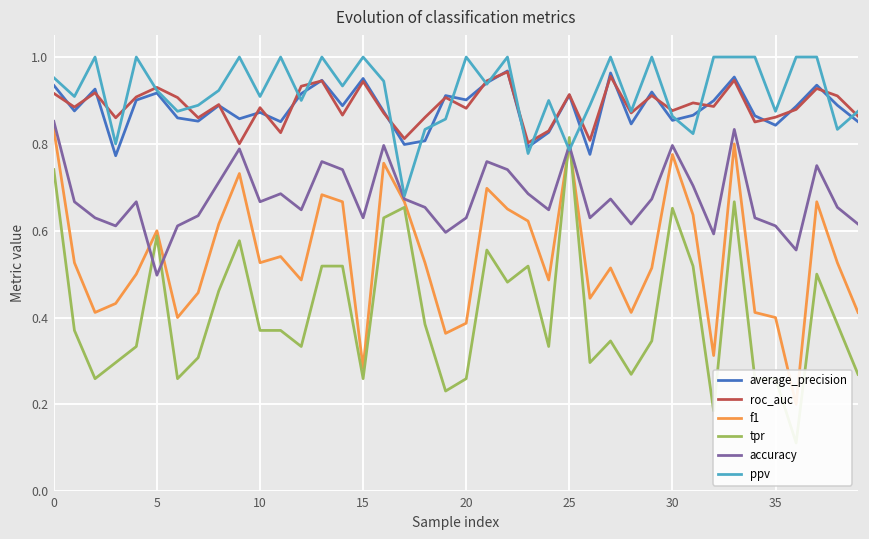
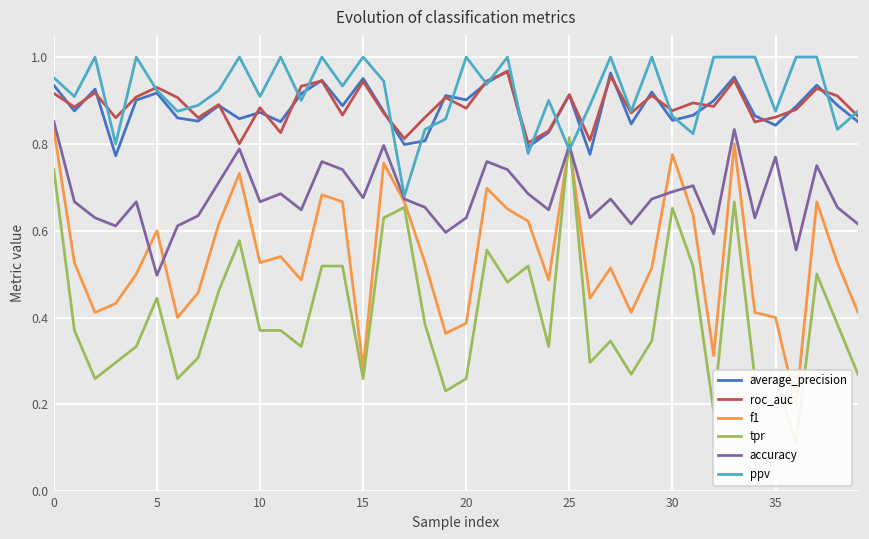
  {
    "roc_auc": {
      "0": 0.92,
      "5": 0.93,
      "10": 0.88,
      "15": 0.94,
      "20": 0.88,
      "30": 0.88,
      "35": 0.86
    },
    "f1": {
      "0": 0.83,
      "5": 0.60,
      "10": 0.53,
      "15": 0.28,
      "20": 0.39,
      "30": 0.78,
      "35": 0.40
    },
    "tpr": {
      "0": 0.74,
-     "5": 0.59,
+     "5": 0.44,
      "10": 0.37,
      "15": 0.26,
      "20": 0.26,
      "25": 0.81,
      "30": 0.65,
      "35": 0.26
    },
    "accuracy": {
      "0": 0.85,
      "5": 0.50,
      "10": 0.67,
-     "15": 0.63,
+     "15": 0.68,
      "20": 0.63,
-     "30": 0.80,
-     "35": 0.61
+     "30": 0.69,
+     "35": 0.77
    }
  }
